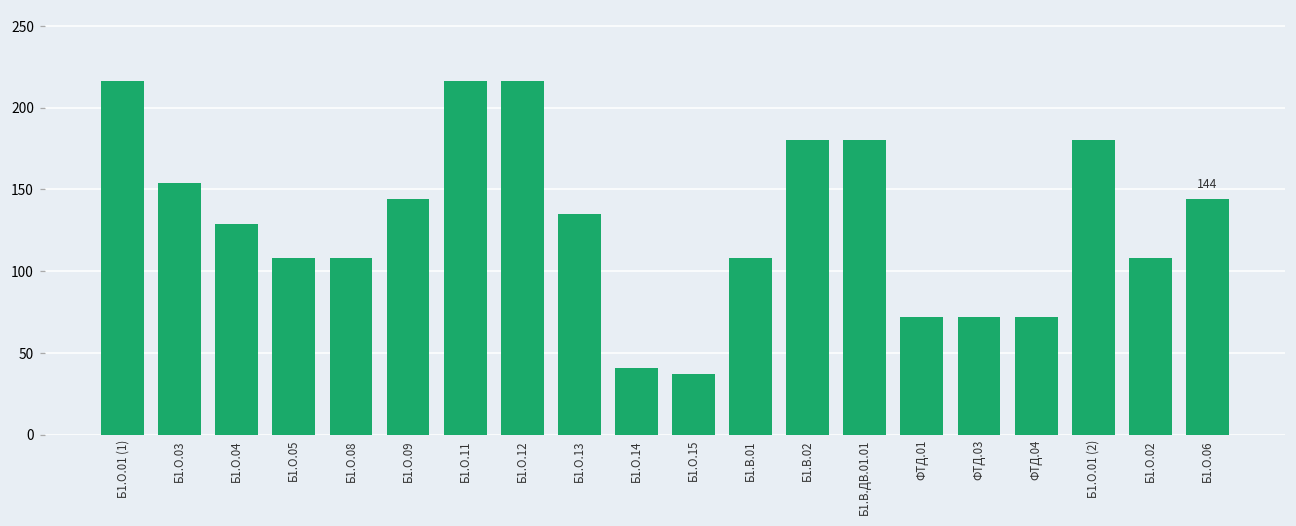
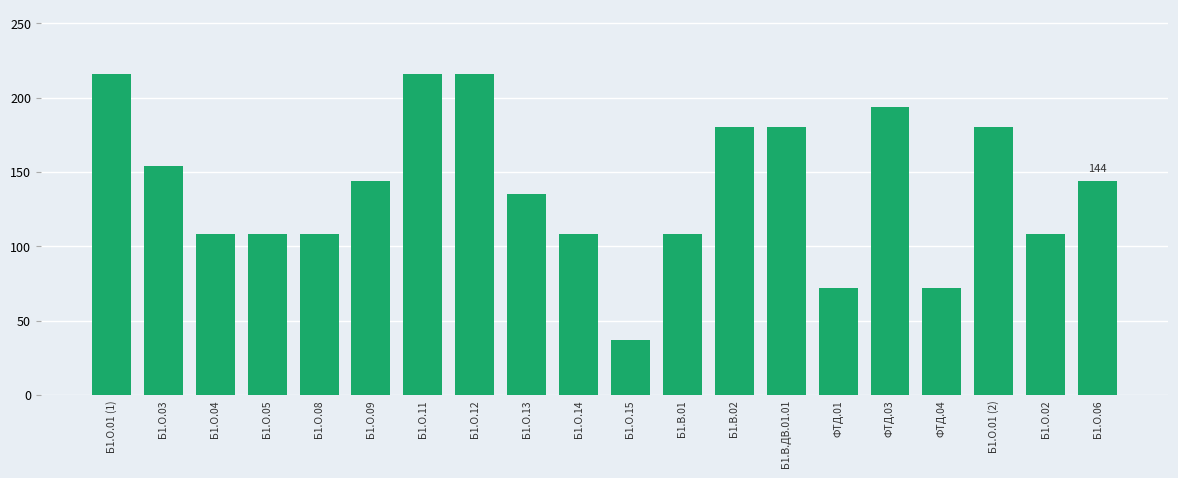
  {
    "Б1.О.01 (1)": 216,
    "Б1.О.03": 154,
-   "Б1.О.04": 129,
+   "Б1.О.04": 108,
    "Б1.О.05": 108,
    "Б1.О.08": 108,
    "Б1.О.09": 144,
    "Б1.О.11": 216,
    "Б1.О.12": 216,
    "Б1.О.13": 135,
-   "Б1.О.14": 41,
+   "Б1.О.14": 108,
    "Б1.О.15": 37,
    "Б1.В.01": 108,
    "Б1.В.02": 180,
    "Б1.В.ДВ.01.01": 180,
    "ФТД.01": 72,
-   "ФТД.03": 72,
+   "ФТД.03": 194,
    "ФТД.04": 72,
    "Б1.О.01 (2)": 180,
    "Б1.О.02": 108
  }
